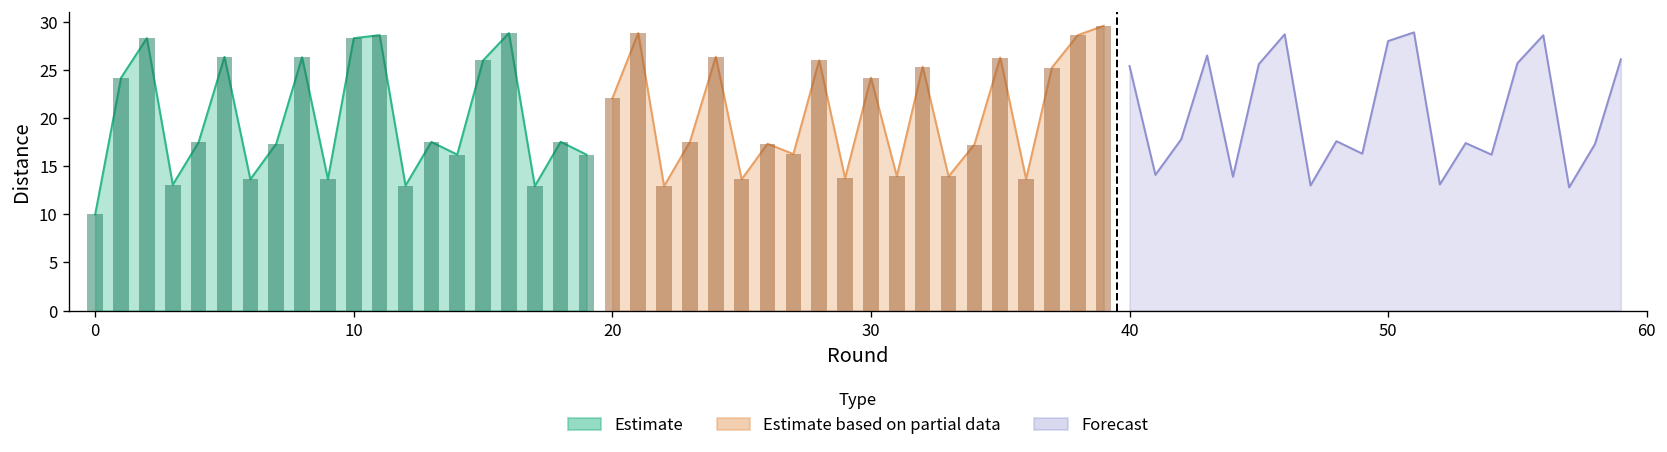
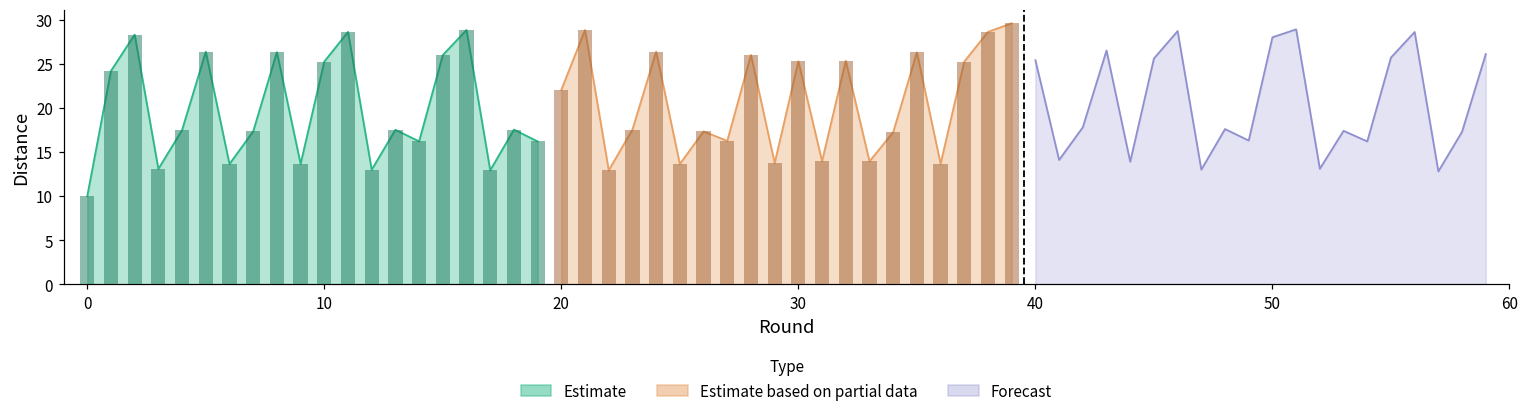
  {
    "Estimate": {
      "0": 10,
-     "10": 28
+     "10": 25
    },
    "Estimate based on partial data": {
      "20": 22,
-     "30": 24
+     "30": 25
    },
    "Forecast": {
      "40": 25,
      "50": 28
    }
  }
